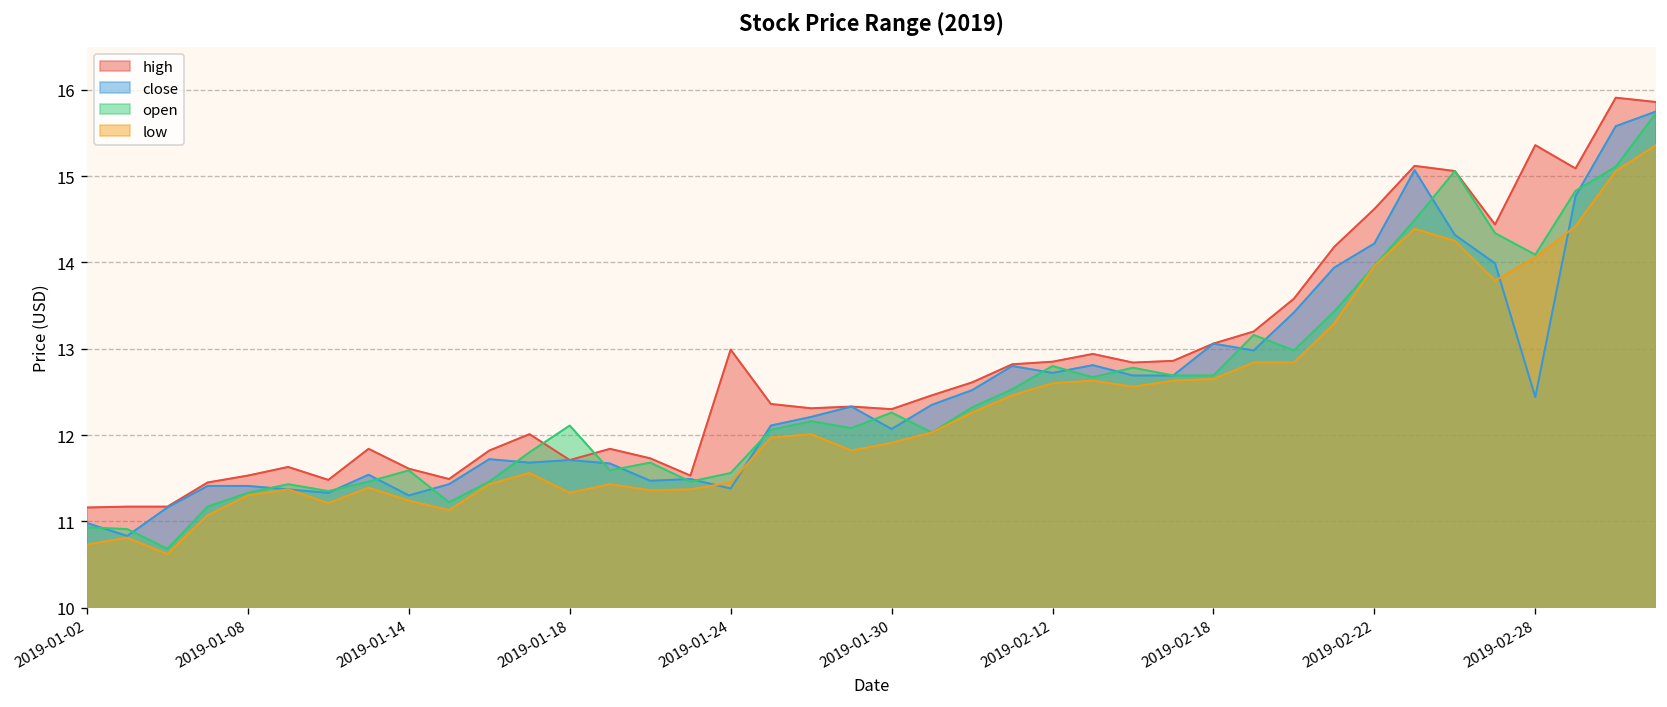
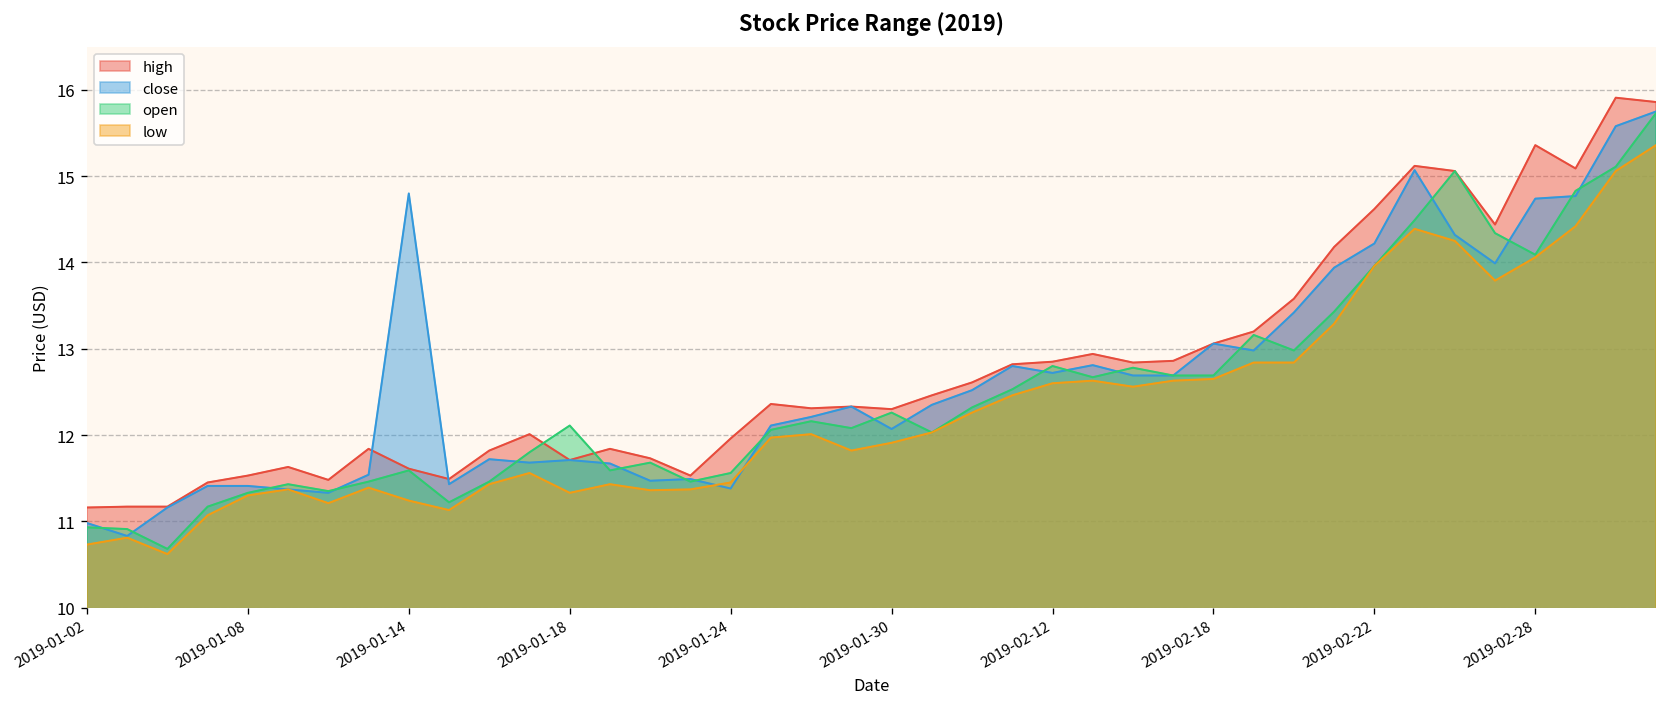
  {
    "high": {
      "2019-01-02": 11.2,
      "2019-01-08": 11.5,
-     "2019-01-24": 13.0,
+     "2019-01-24": 12.0,
      "2019-01-30": 12.3,
      "2019-02-12": 12.9,
      "2019-02-22": 14.6,
      "2019-02-28": 15.4
    },
    "close": {
      "2019-01-02": 11.0,
      "2019-01-08": 11.4,
-     "2019-01-14": 11.3,
+     "2019-01-14": 14.8,
      "2019-01-24": 11.4,
      "2019-01-30": 12.1,
      "2019-02-12": 12.7,
      "2019-02-22": 14.2,
-     "2019-02-28": 12.4
+     "2019-02-28": 14.7
    },
    "open": {
      "2019-01-02": 10.9,
      "2019-01-18": 12.1,
      "2019-01-24": 11.6,
      "2019-01-30": 12.3,
      "2019-02-12": 12.8,
      "2019-02-18": 12.7
    },
    "low": {
      "2019-01-02": 10.7,
      "2019-01-14": 11.2,
      "2019-01-18": 11.3,
      "2019-01-24": 11.5,
      "2019-01-30": 11.9,
      "2019-02-12": 12.6,
      "2019-02-18": 12.7
    }
  }
